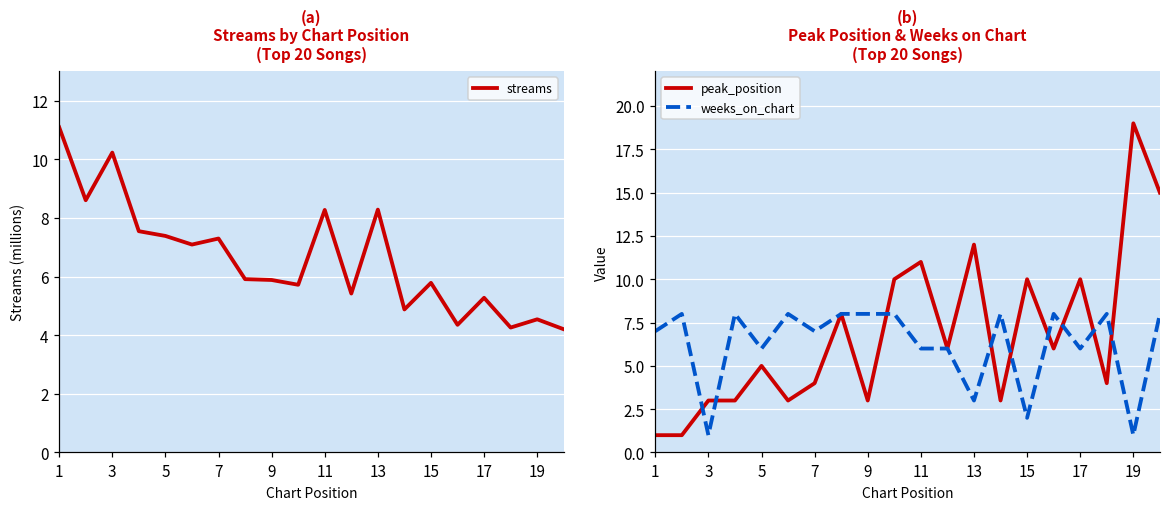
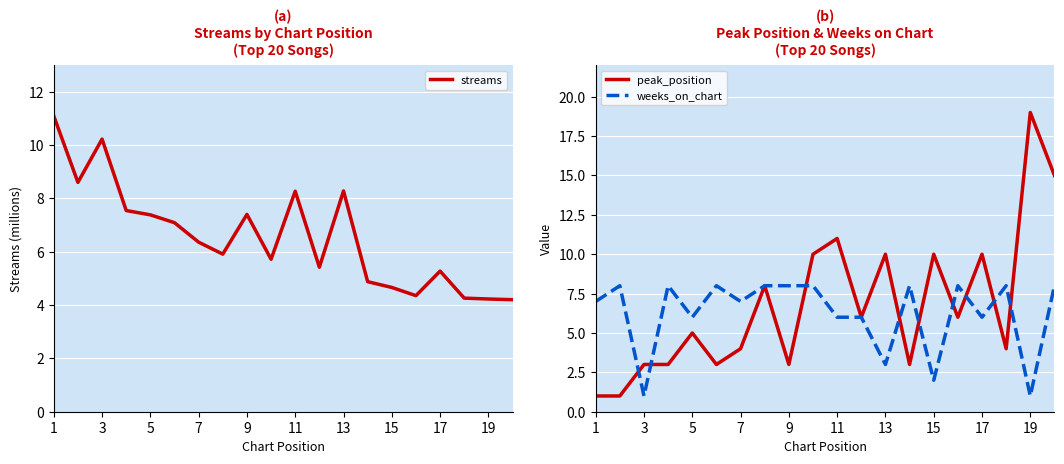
  {
    "(a) Streams by Chart Position (Top 20 Songs)": {
      "1": 11.1,
      "3": 10.2,
      "5": 7.4,
-     "7": 7.3,
-     "9": 5.9,
+     "7": 6.4,
+     "9": 7.4,
      "11": 8.3,
      "13": 8.3,
-     "15": 5.8,
+     "15": 4.7,
      "17": 5.3,
-     "19": 4.5
+     "19": 4.2
    },
    "(b) Peak Position & Weeks on Chart (Top 20 Songs)": {
      "peak_position": {
        "1": 1,
        "3": 3,
        "5": 5,
        "7": 4,
        "9": 3,
        "11": 11,
-       "13": 12,
+       "13": 10,
        "15": 10,
        "17": 10,
        "19": 19
      },
      "weeks_on_chart": {
        "1": 7,
        "3": 1,
        "5": 6,
        "7": 7,
        "9": 8,
        "11": 6,
        "13": 3,
        "15": 2,
        "17": 6,
        "19": 1
      }
    }
  }
